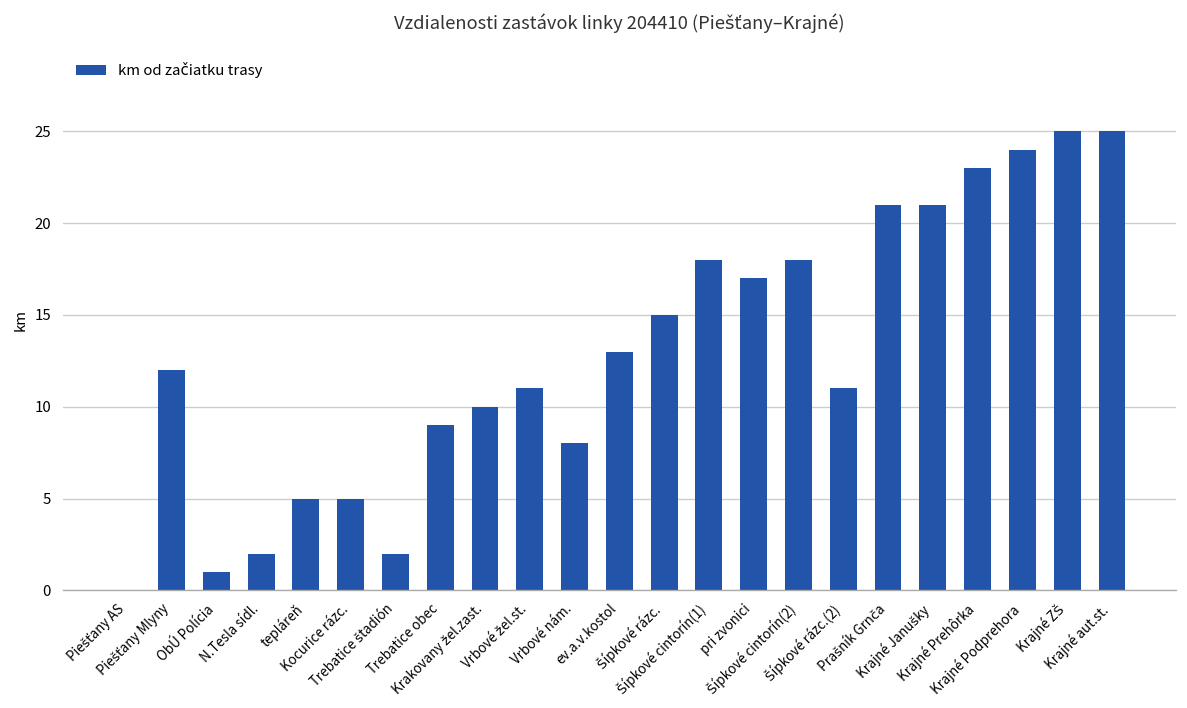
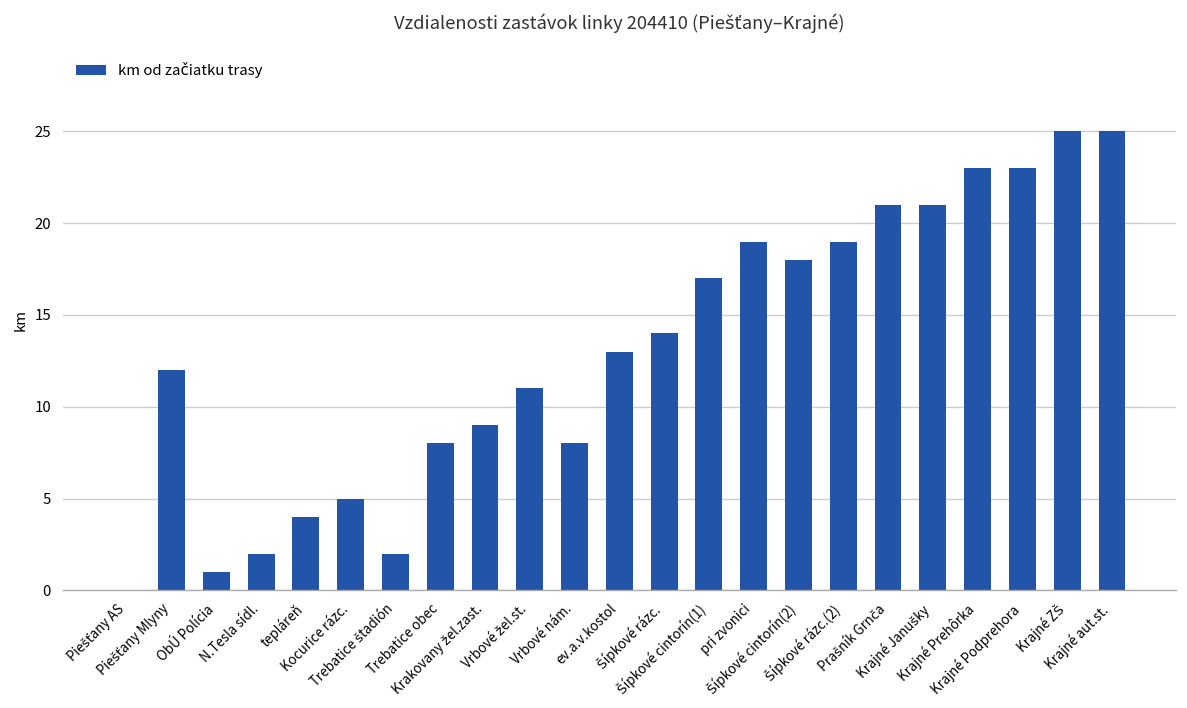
  {
    "Piešťany AS": 0,
    "Piešťany Mlyny": 12,
    "ObÚ Polícia": 1,
    "N.Tesla sídl.": 2,
-   "tepláreň": 5,
+   "tepláreň": 4,
    "Kocurice rázc.": 5,
    "Trebatice štadión": 2,
-   "Trebatice obec": 9,
-   "Krakovany žel.zast.": 10,
+   "Trebatice obec": 8,
+   "Krakovany žel.zast.": 9,
    "Vrbové žel.st.": 11,
    "Vrbové nám.": 8,
    "ev.a.v.kostol": 13,
-   "Šípkové rázc.": 15,
-   "Šípkové cintorín(1)": 18,
-   "pri zvonici": 17,
+   "Šípkové rázc.": 14,
+   "Šípkové cintorín(1)": 17,
+   "pri zvonici": 19,
    "Šípkové cintorín(2)": 18,
-   "Šípkové rázc.(2)": 11,
+   "Šípkové rázc.(2)": 19,
    "Prašník Grnča": 21,
    "Krajné Janušky": 21,
    "Krajné Prehôrka": 23,
-   "Krajné Podprehora": 24,
+   "Krajné Podprehora": 23,
    "Krajné ZŠ": 25,
    "Krajné aut.st.": 25
  }
